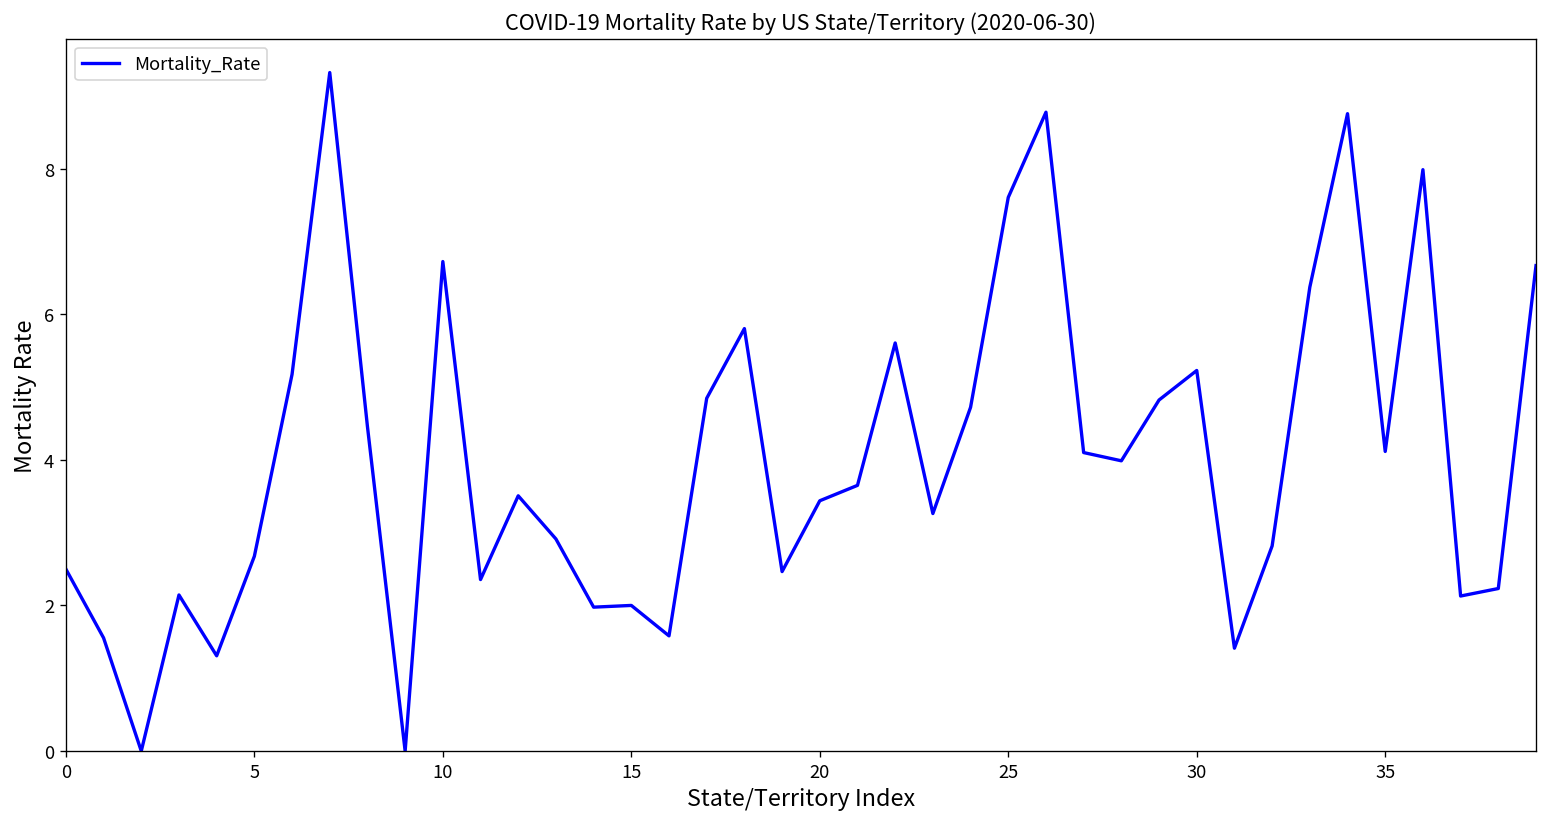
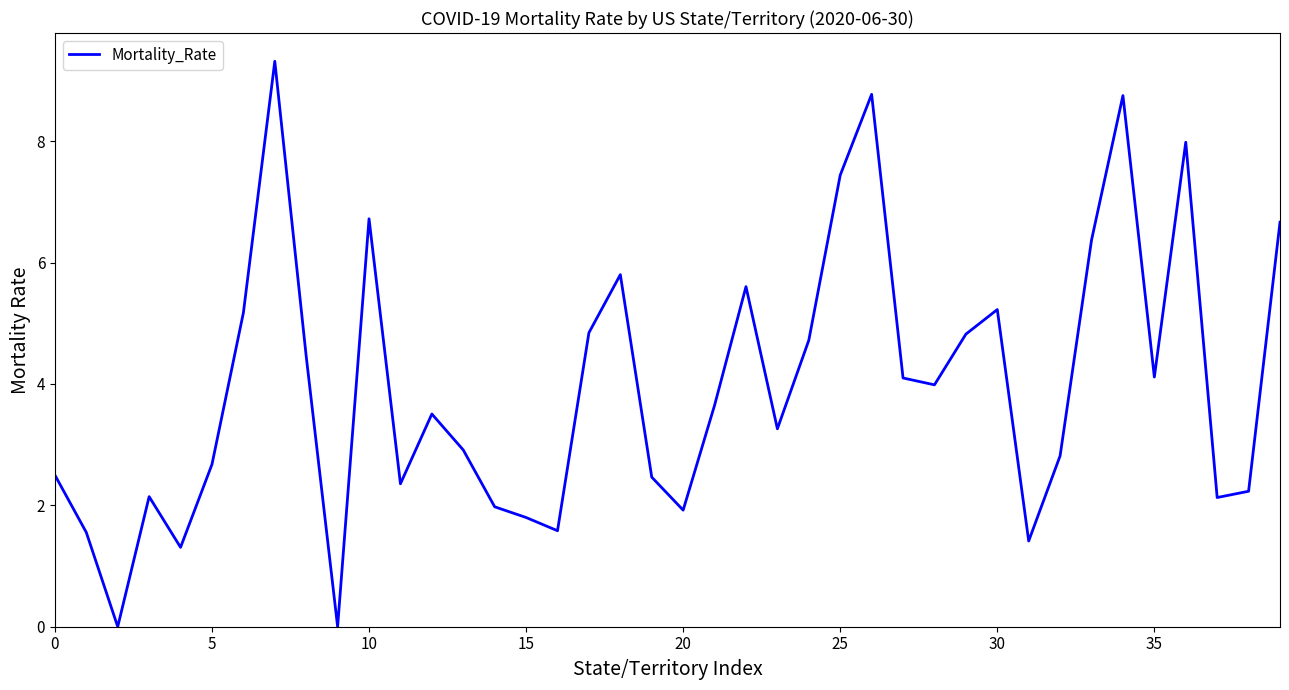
  {
    "0": 2.5,
    "5": 2.7,
    "10": 6.7,
-   "15": 2.0,
-   "20": 3.4,
-   "25": 7.6,
+   "15": 1.8,
+   "20": 1.9,
+   "25": 7.4,
    "30": 5.2,
    "35": 4.1
  }
